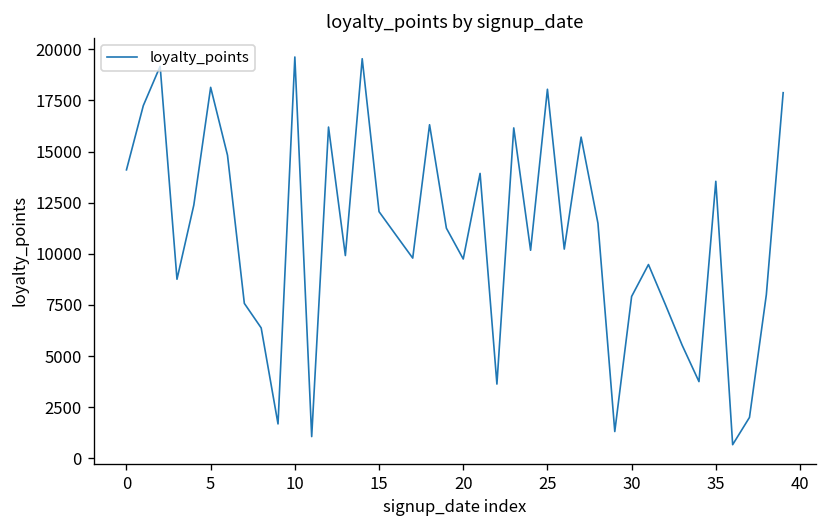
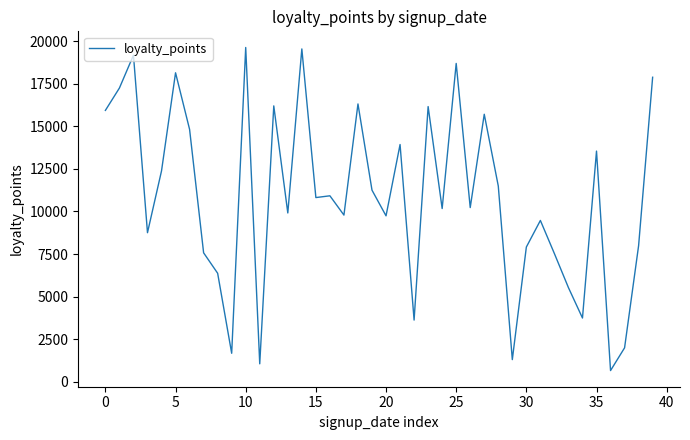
  {
-   "0": 14100,
+   "0": 15900,
    "5": 18100,
    "10": 19600,
-   "15": 12100,
+   "15": 10800,
    "20": 9700,
-   "25": 18000,
+   "25": 18700,
    "30": 7900,
    "35": 13500
  }
